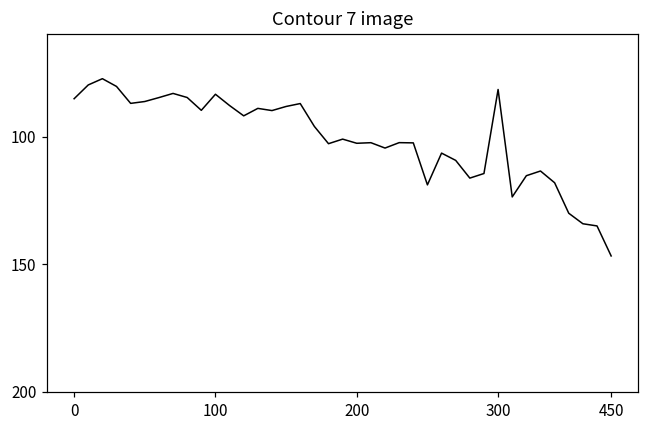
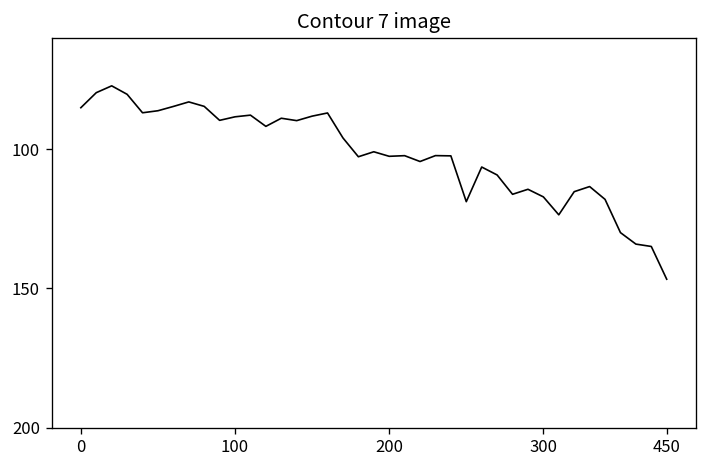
  {
    "0": 85,
-   "100": 83,
+   "100": 88,
    "200": 103,
-   "300": 82,
+   "300": 117,
    "450": 147
  }
